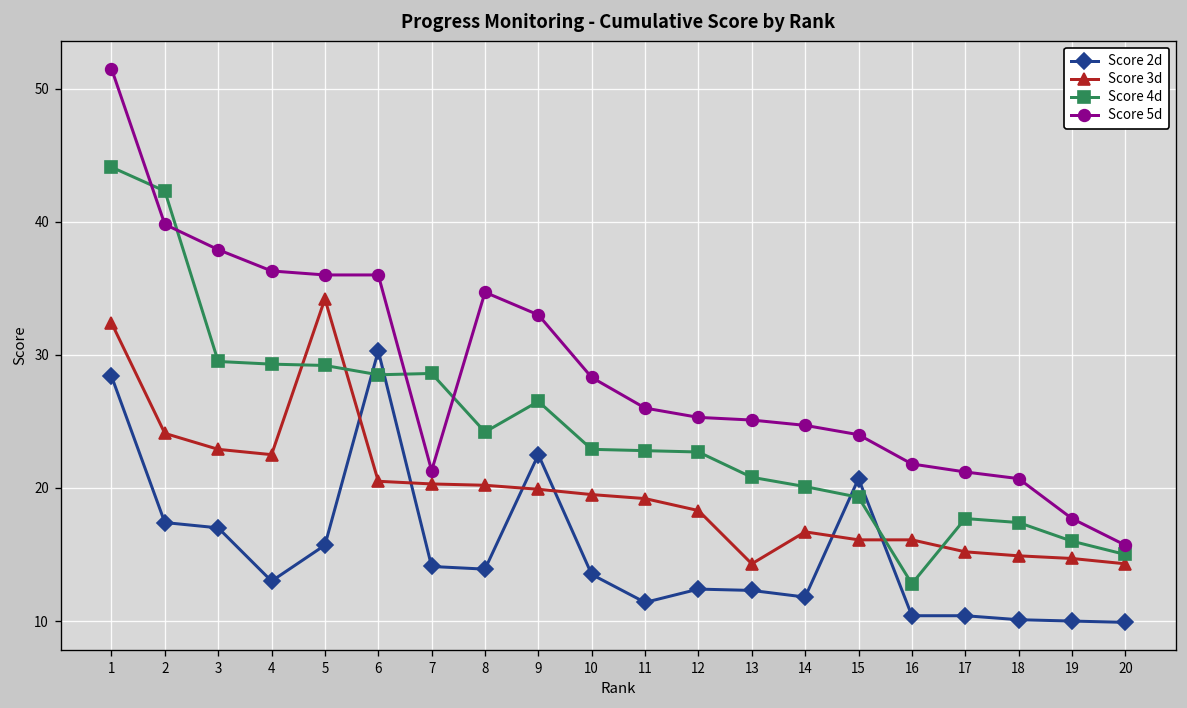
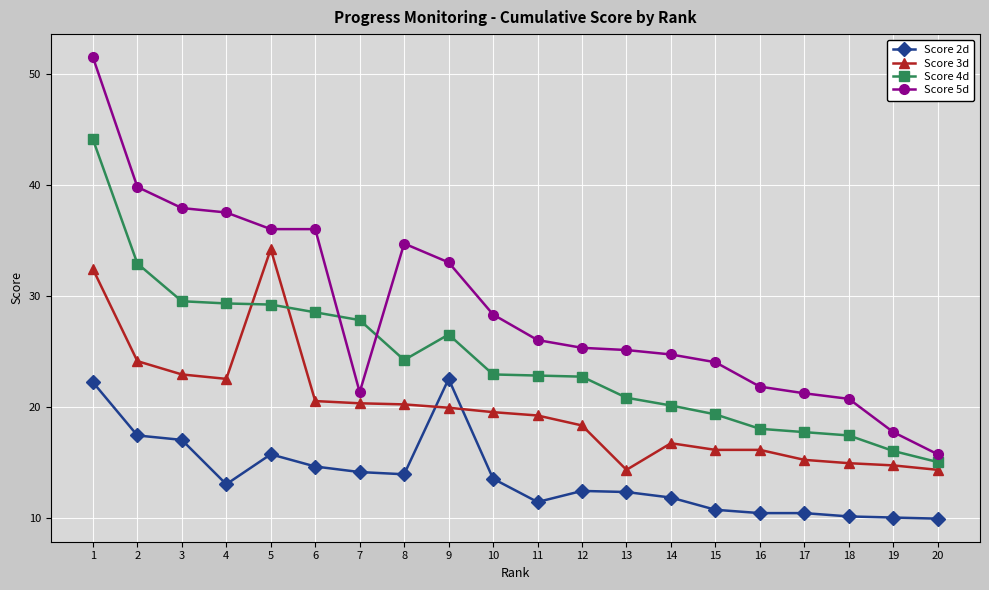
  {
    "Score 2d": {
-     "1": 28.4,
+     "1": 22.2,
      "2": 17.4,
      "3": 17.0,
      "4": 13.0,
      "5": 15.7,
-     "6": 30.3,
+     "6": 14.6,
      "7": 14.1,
      "8": 13.9,
      "9": 22.5,
      "10": 13.5,
      "11": 11.4,
      "12": 12.4,
      "13": 12.3,
      "14": 11.8,
-     "15": 20.7,
+     "15": 10.7,
      "16": 10.4,
      "17": 10.4,
      "18": 10.1,
      "19": 10.0,
      "20": 9.9
    },
    "Score 3d": {
      "1": 32.4,
      "2": 24.1,
      "3": 22.9,
      "4": 22.5,
      "5": 34.2,
      "6": 20.5,
      "7": 20.3,
      "8": 20.2,
      "9": 19.9,
      "10": 19.5,
      "11": 19.2,
      "12": 18.3,
      "13": 14.3,
      "14": 16.7,
      "15": 16.1,
      "16": 16.1,
      "17": 15.2,
      "18": 14.9,
      "19": 14.7,
      "20": 14.3
    },
    "Score 4d": {
      "1": 44.1,
-     "2": 42.3,
+     "2": 32.9,
      "3": 29.5,
      "4": 29.3,
      "5": 29.2,
      "6": 28.5,
-     "7": 28.6,
+     "7": 27.8,
      "8": 24.2,
      "9": 26.5,
      "10": 22.9,
      "11": 22.8,
      "12": 22.7,
      "13": 20.8,
      "14": 20.1,
      "15": 19.3,
-     "16": 12.8,
+     "16": 18.0,
      "17": 17.7,
      "18": 17.4,
      "19": 16.0,
      "20": 15.0
    },
    "Score 5d": {
      "1": 51.5,
      "2": 39.8,
      "3": 37.9,
-     "4": 36.3,
+     "4": 37.5,
      "5": 36.0,
      "6": 36.0,
      "7": 21.3,
      "8": 34.7,
      "9": 33.0,
      "10": 28.3,
      "11": 26.0,
      "12": 25.3,
      "13": 25.1,
      "14": 24.7,
      "15": 24.0,
      "16": 21.8,
      "17": 21.2,
      "18": 20.7,
      "19": 17.7,
      "20": 15.7
    }
  }
